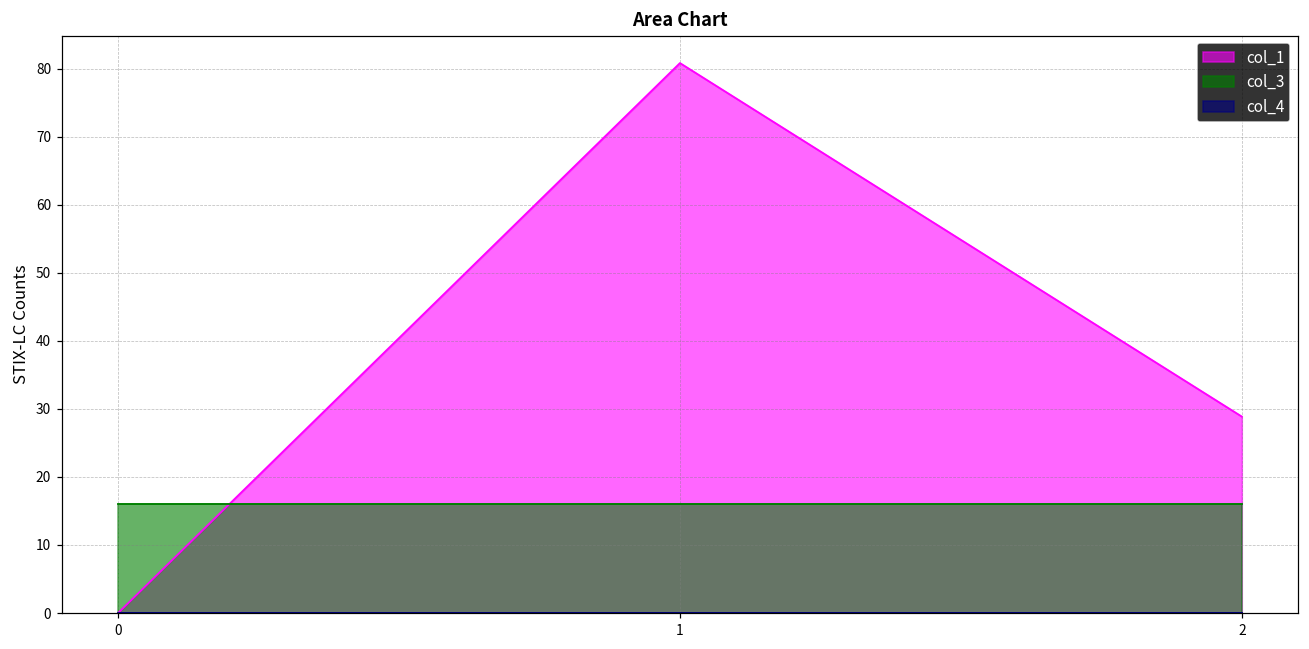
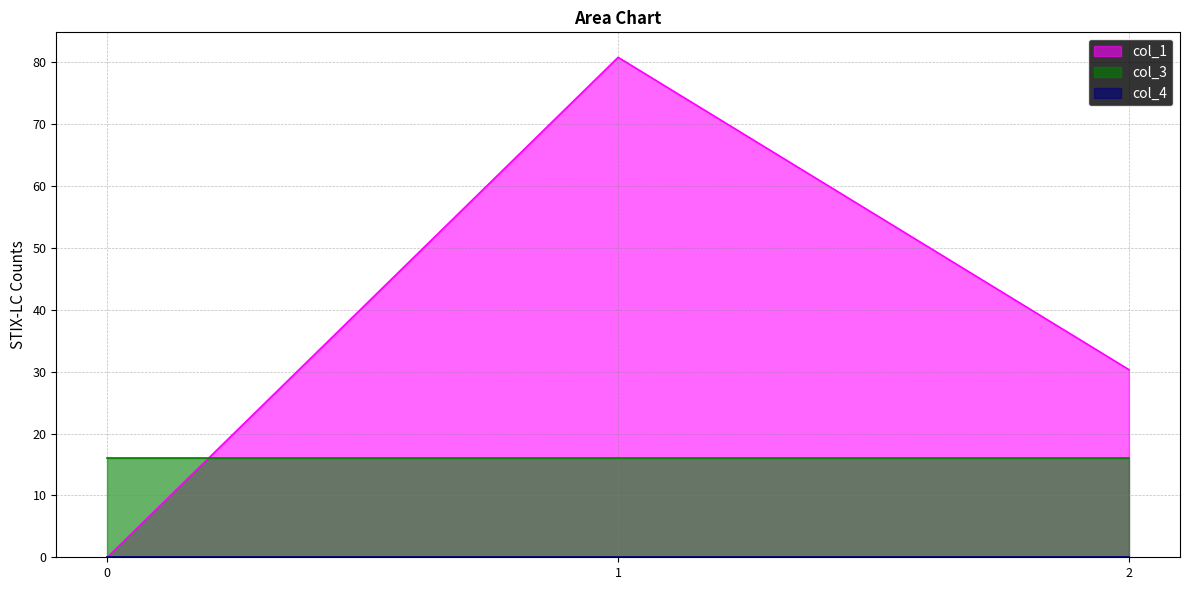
  {
    "col_1": {
      "1": 81,
-     "2": 29
+     "2": 30
    },
    "col_3": {
      "0": 16,
      "1": 16,
      "2": 16
    },
    "col_4": {
      "1": 0,
      "2": 0
    }
  }
